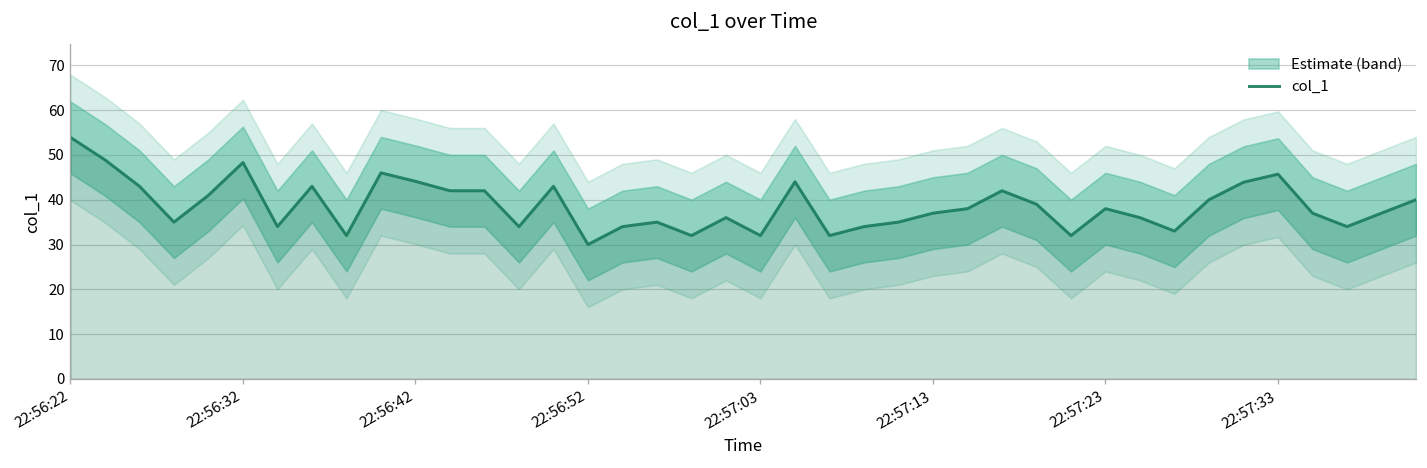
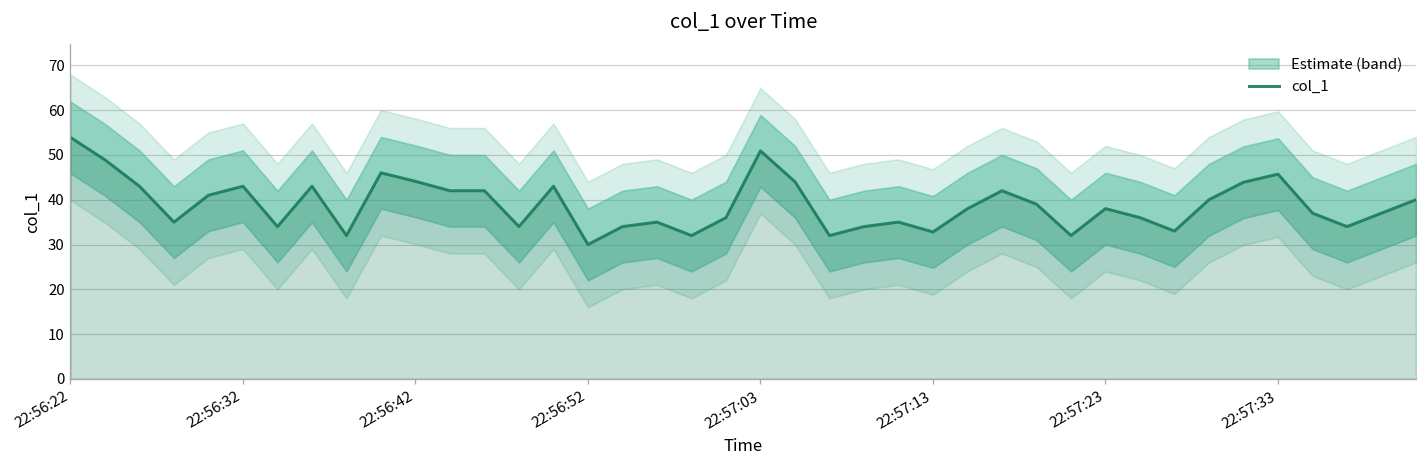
  {
    "col_1": {
      "22:56:22": 54,
-     "22:56:32": 48,
+     "22:56:32": 43,
      "22:56:42": 44,
      "22:56:52": 30,
-     "22:57:03": 32,
-     "22:57:13": 37,
+     "22:57:03": 51,
+     "22:57:13": 33,
      "22:57:23": 38,
      "22:57:33": 46
    }
  }
